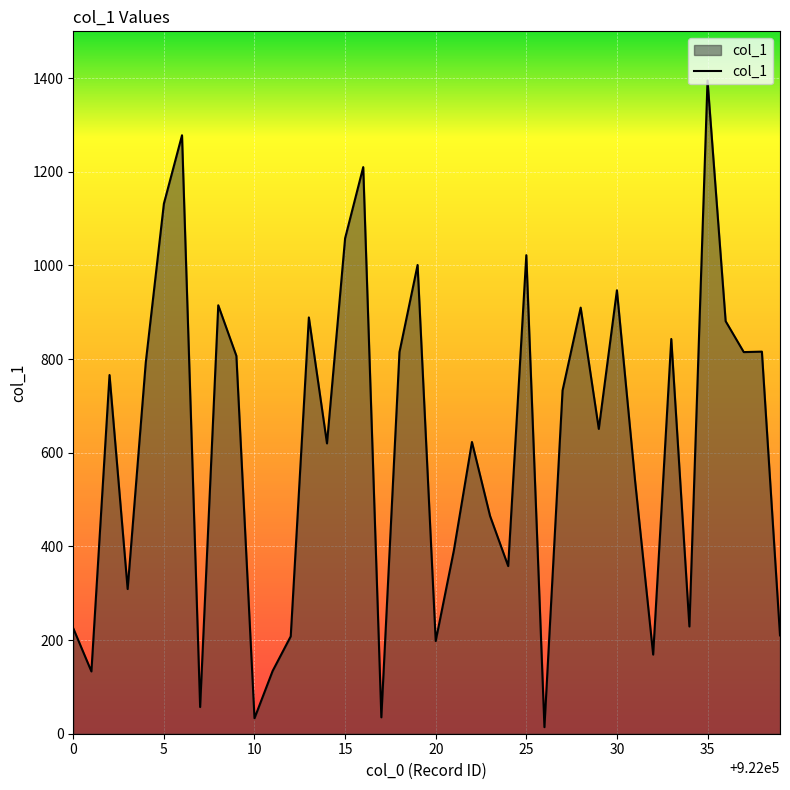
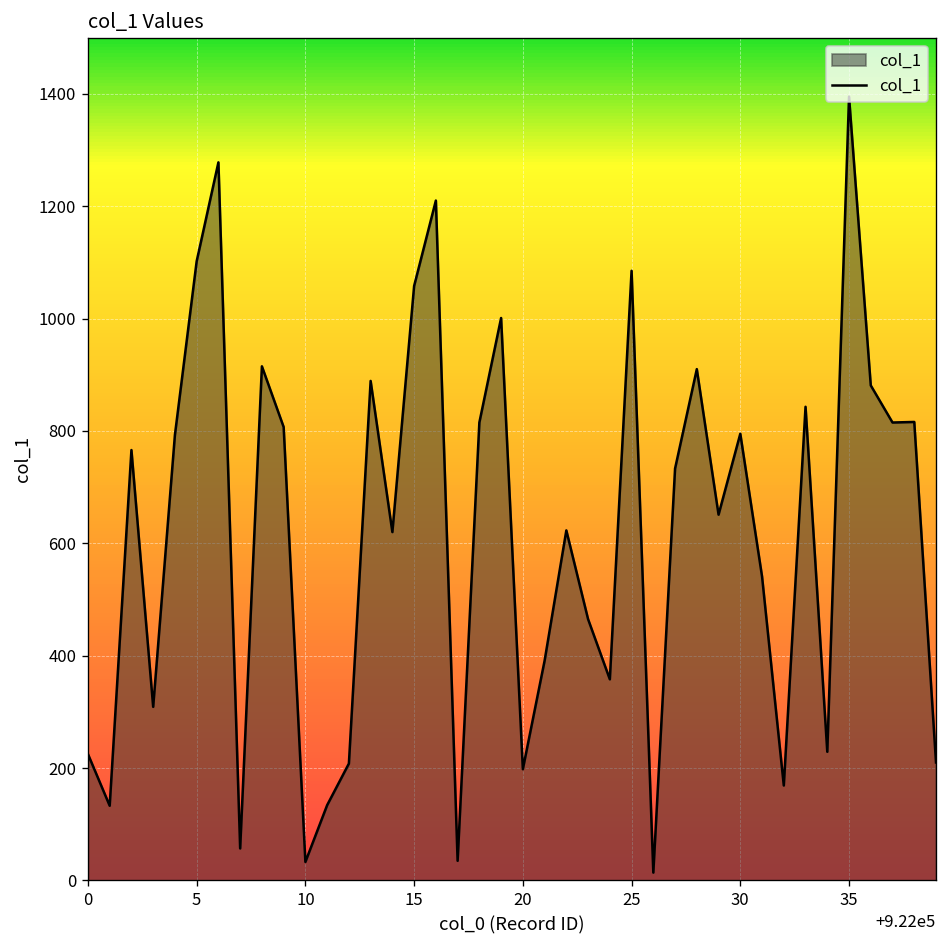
  {
    "0": 230,
-   "5": 1130,
+   "5": 1100,
    "10": 30,
    "15": 1060,
    "20": 200,
-   "25": 1020,
-   "30": 950
+   "25": 1090,
+   "30": 800
  }
